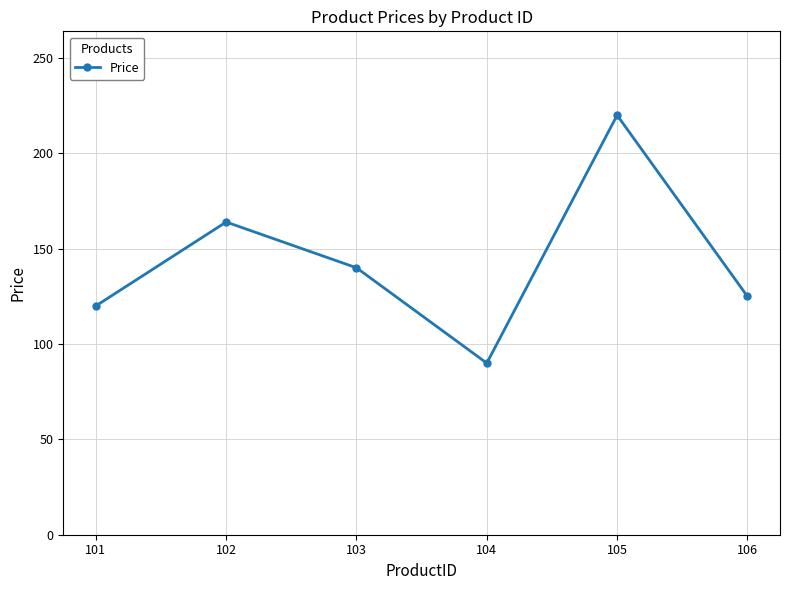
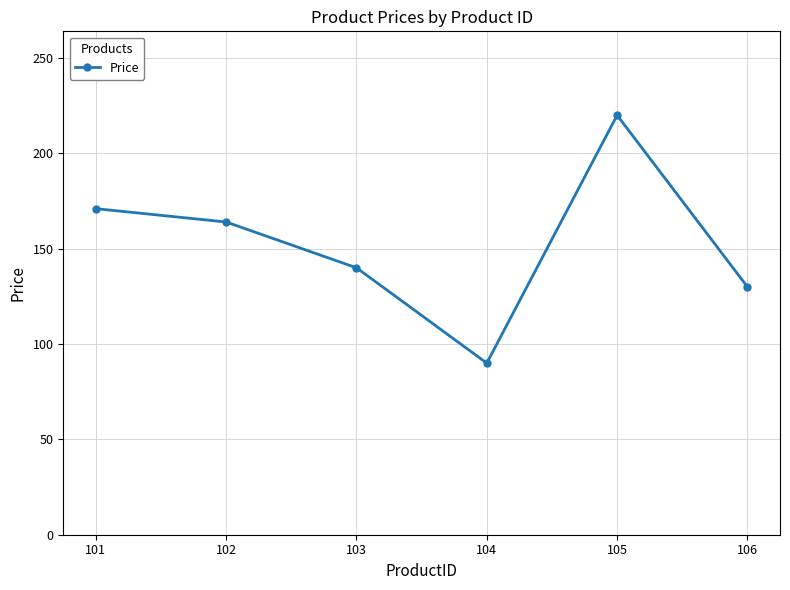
  {
-   "101": 120,
+   "101": 171,
    "102": 164,
    "103": 140,
    "104": 90,
    "105": 220,
-   "106": 125
+   "106": 130
  }
